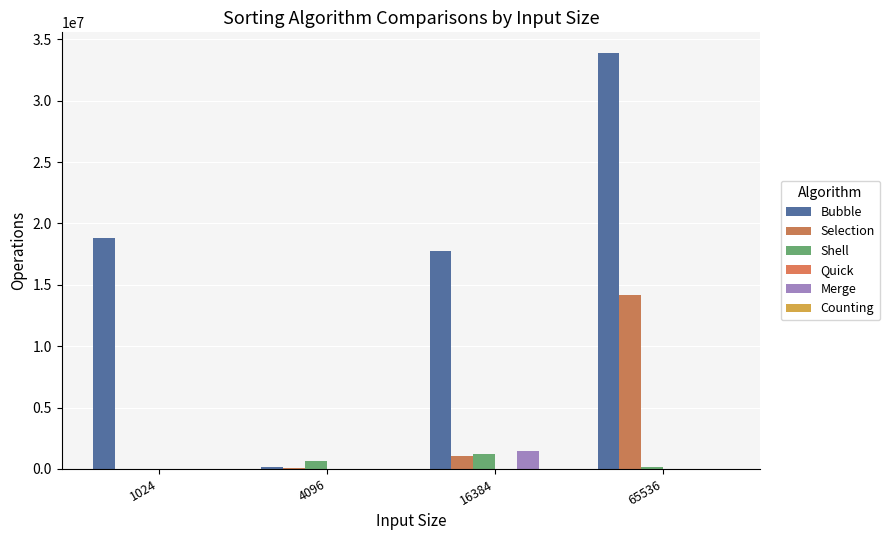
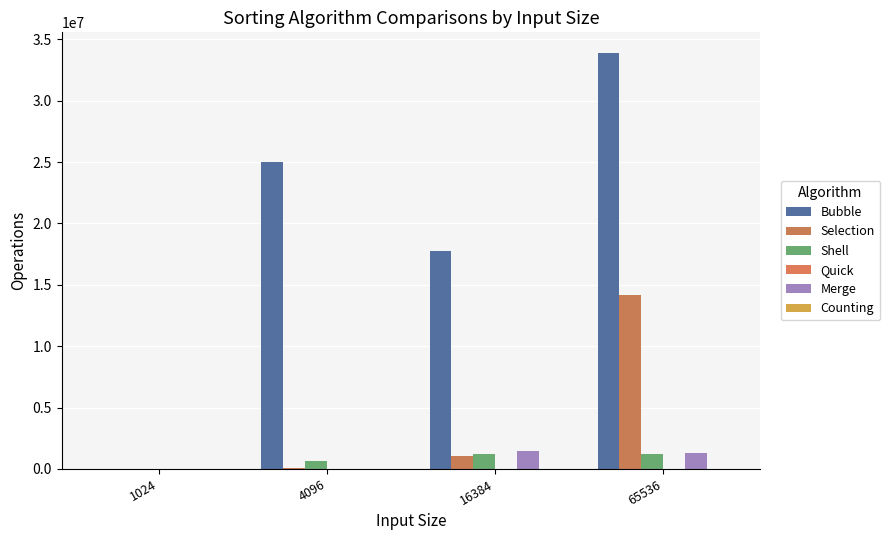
  {
    "Bubble": {
-     "1024": 18800000,
-     "4096": 100000,
+     "1024": 0,
+     "4096": 25000000,
      "16384": 17800000,
      "65536": 33900000
    },
    "Shell": {
      "4096": 700000,
      "16384": 1200000,
-     "65536": 100000
+     "65536": 1300000
    },
    "Merge": {
      "16384": 1500000,
-     "65536": 0
+     "65536": 1300000
    }
  }
